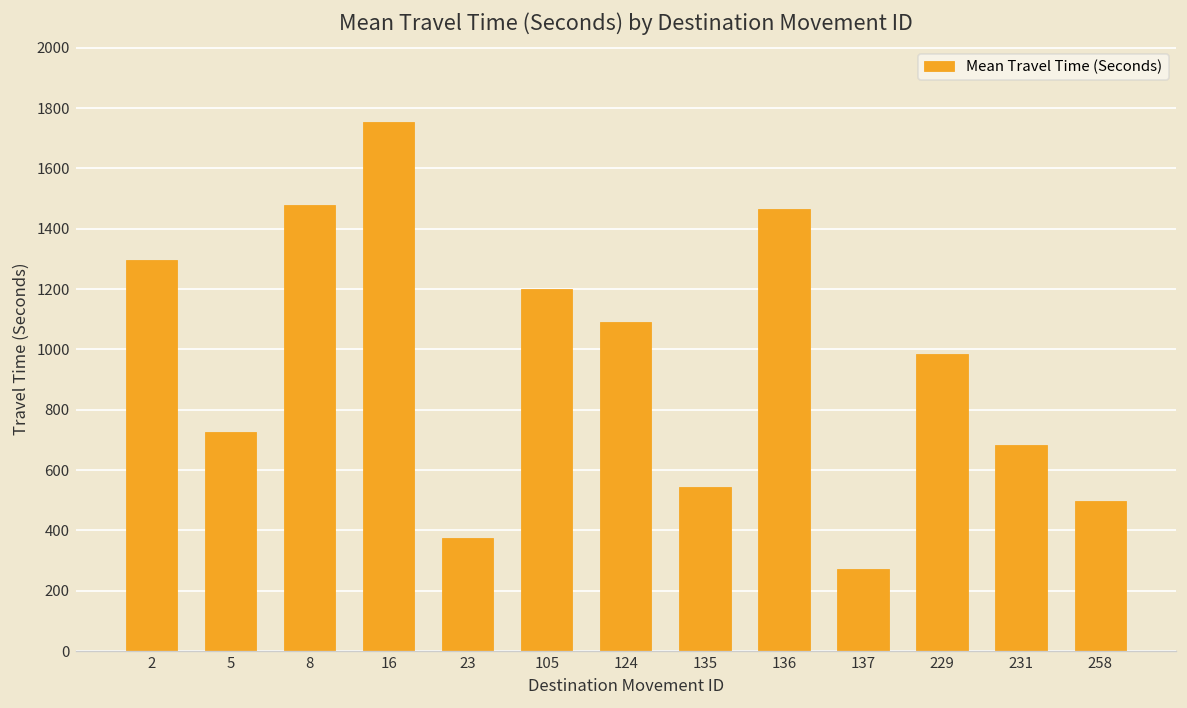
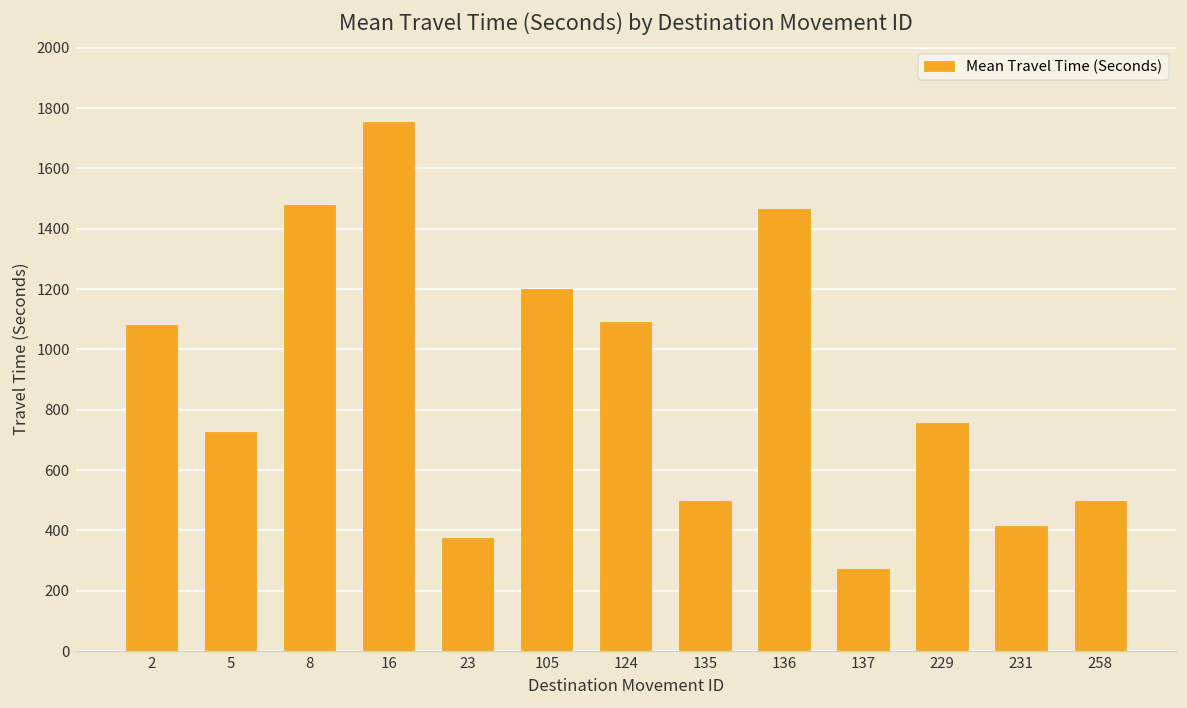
  {
-   "2": 1300,
+   "2": 1080,
    "5": 730,
    "8": 1480,
    "16": 1760,
    "23": 380,
    "105": 1200,
    "124": 1090,
-   "135": 550,
+   "135": 500,
    "136": 1460,
    "137": 270,
-   "229": 990,
-   "231": 680,
+   "229": 760,
+   "231": 420,
    "258": 500
  }
